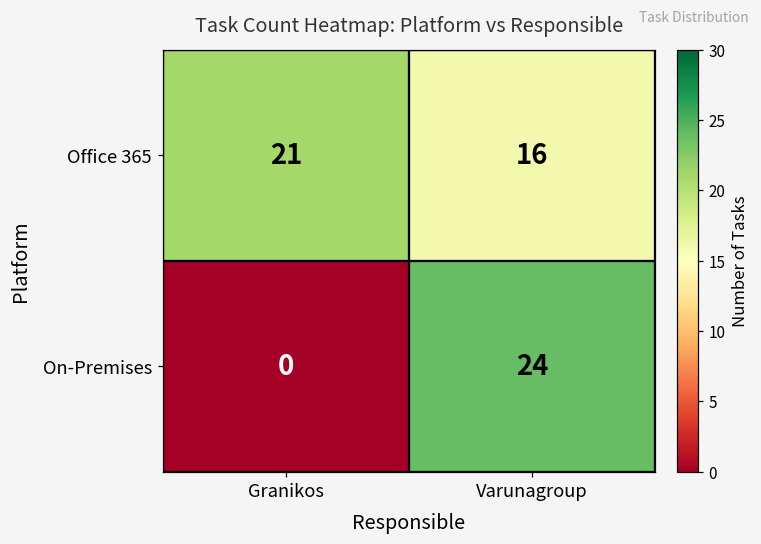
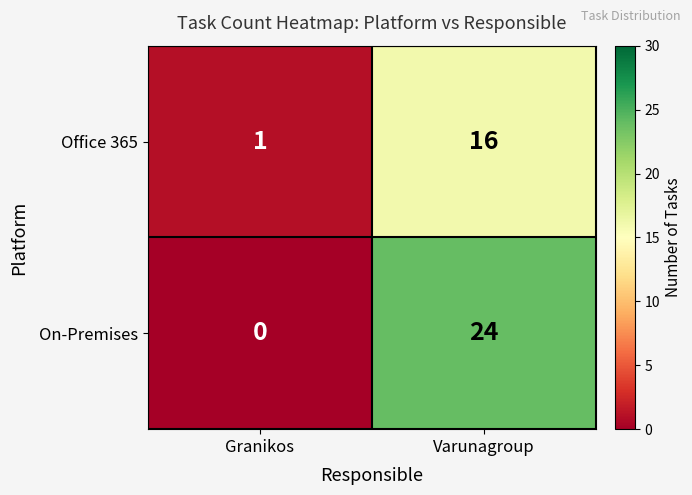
  {
    "Office 365": {
-     "Granikos": 21,
+     "Granikos": 1,
      "Varunagroup": 16
    },
    "On-Premises": {
      "Granikos": 0,
      "Varunagroup": 24
    }
  }
